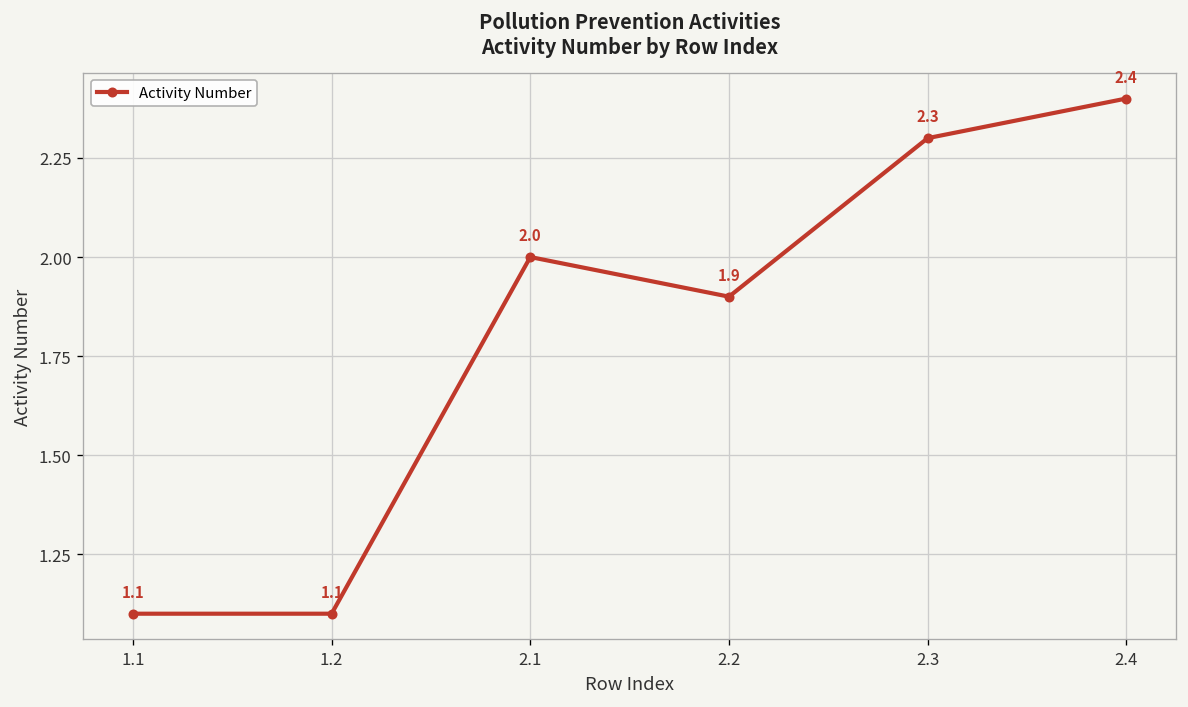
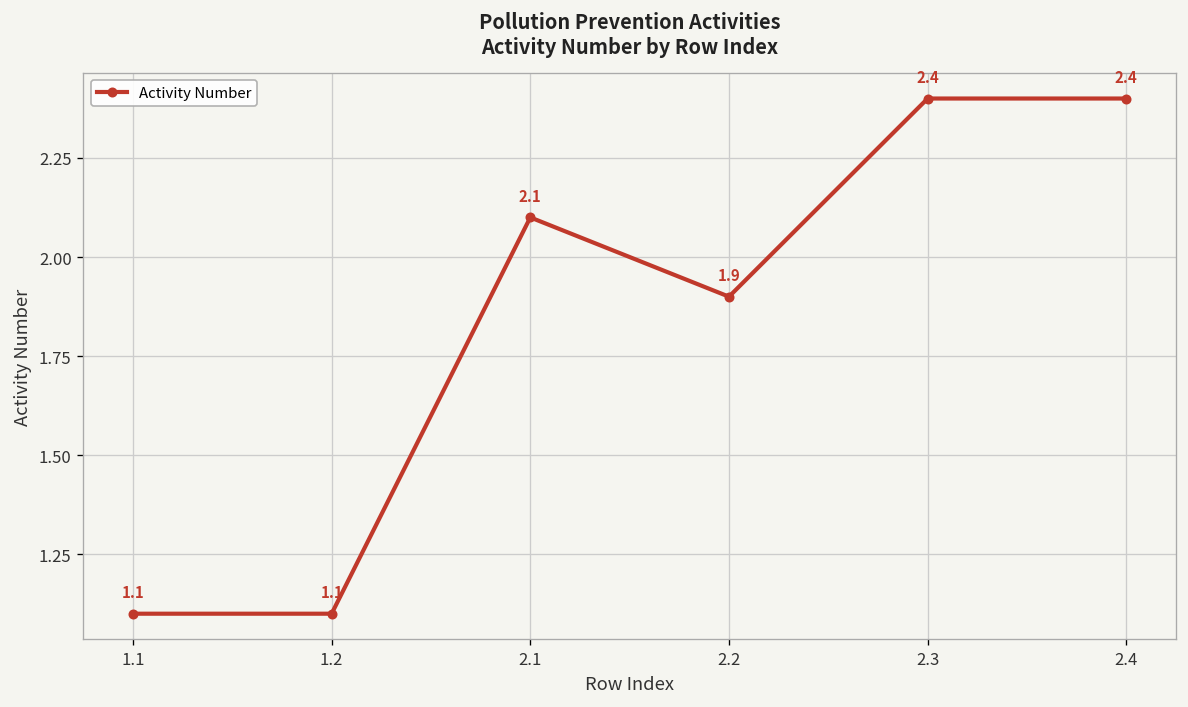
  {
    "1.1": 1.1,
    "1.2": 1.1,
-   "2.1": 2.0,
+   "2.1": 2.1,
    "2.2": 1.9,
-   "2.3": 2.3,
+   "2.3": 2.4,
    "2.4": 2.4
  }
